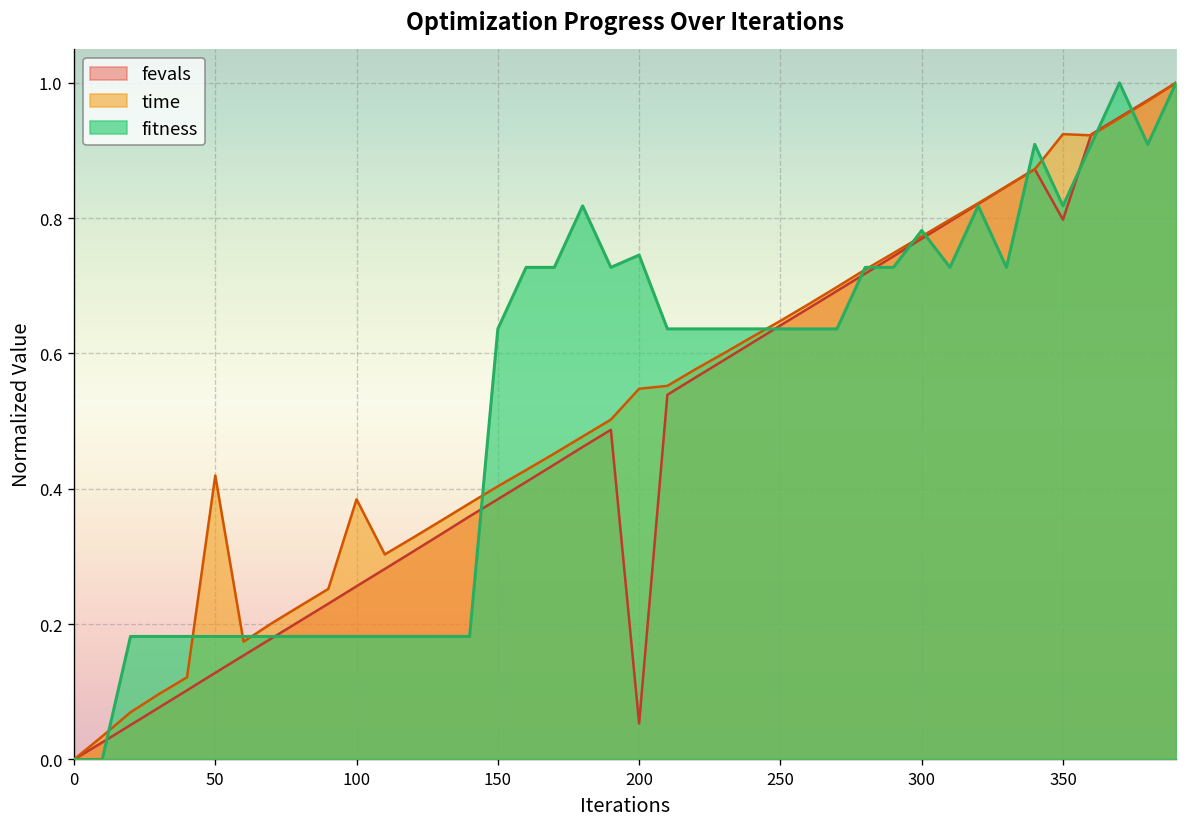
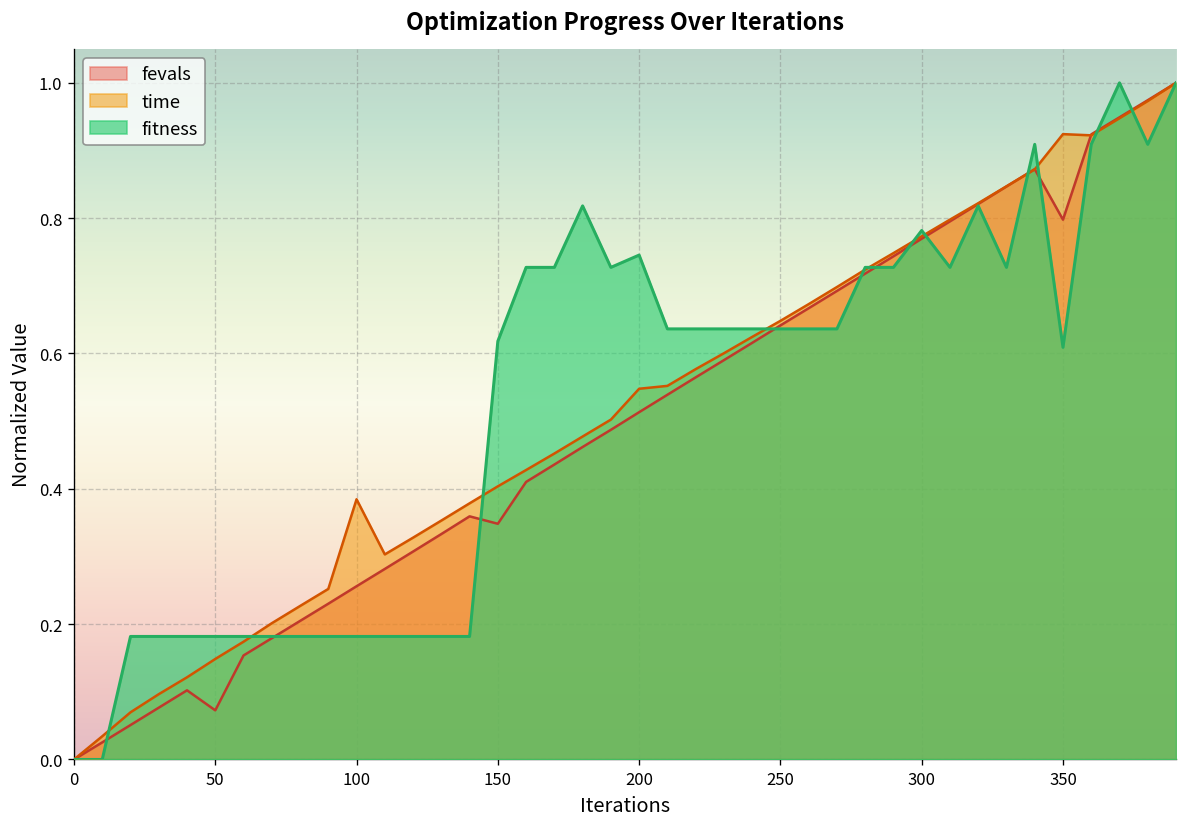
  {
    "fevals": {
-     "50": 0.13,
+     "50": 0.07,
      "100": 0.26,
-     "150": 0.38,
-     "200": 0.05,
+     "150": 0.35,
+     "200": 0.51,
      "250": 0.64,
      "350": 0.80
    },
    "time": {
-     "50": 0.42,
+     "50": 0.15,
      "100": 0.38,
      "150": 0.40,
      "200": 0.55,
      "250": 0.65,
      "350": 0.92
    },
    "fitness": {
      "50": 0.18,
      "100": 0.18,
-     "150": 0.64,
+     "150": 0.62,
      "200": 0.75,
      "250": 0.64,
      "300": 0.78,
-     "350": 0.82
+     "350": 0.61
    }
  }
